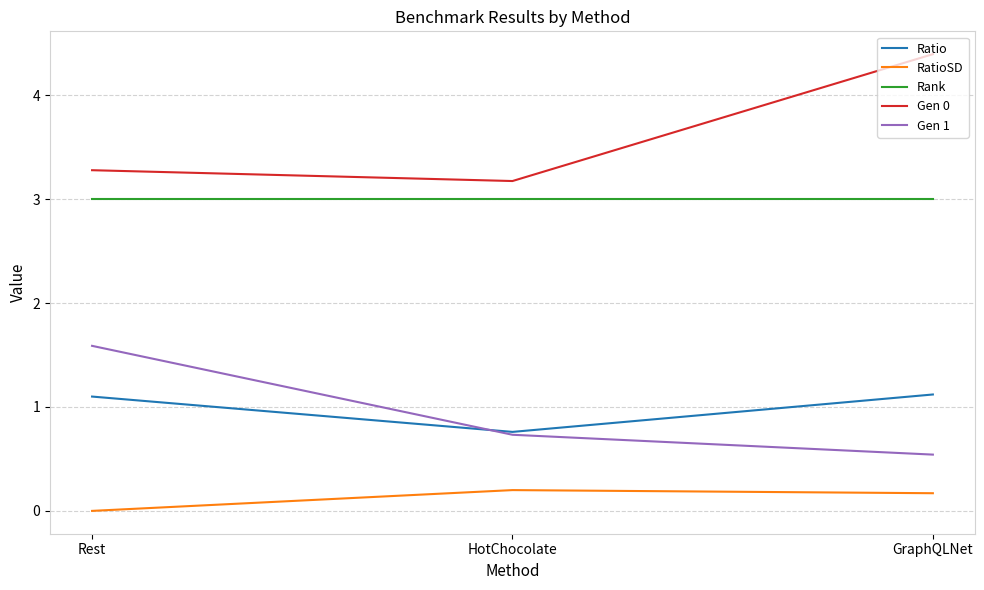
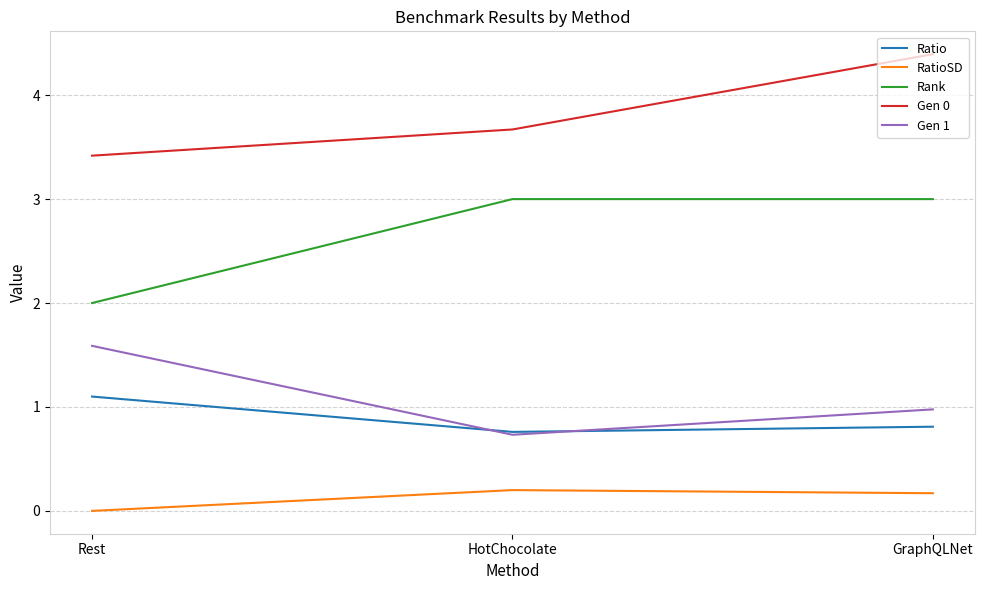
  {
    "Ratio": {
      "Rest": 1.10,
      "HotChocolate": 0.76,
-     "GraphQLNet": 1.12
+     "GraphQLNet": 0.81
    },
    "RatioSD": {
      "Rest": 0.00,
      "HotChocolate": 0.20,
      "GraphQLNet": 0.17
    },
    "Rank": {
-     "Rest": 3,
+     "Rest": 2,
      "HotChocolate": 3,
      "GraphQLNet": 3
    },
    "Gen 0": {
-     "Rest": 3.28,
-     "HotChocolate": 3.17
+     "Rest": 3.42,
+     "HotChocolate": 3.67
    },
    "Gen 1": {
      "Rest": 1.59,
      "HotChocolate": 0.73,
-     "GraphQLNet": 0.54
+     "GraphQLNet": 0.98
    }
  }
